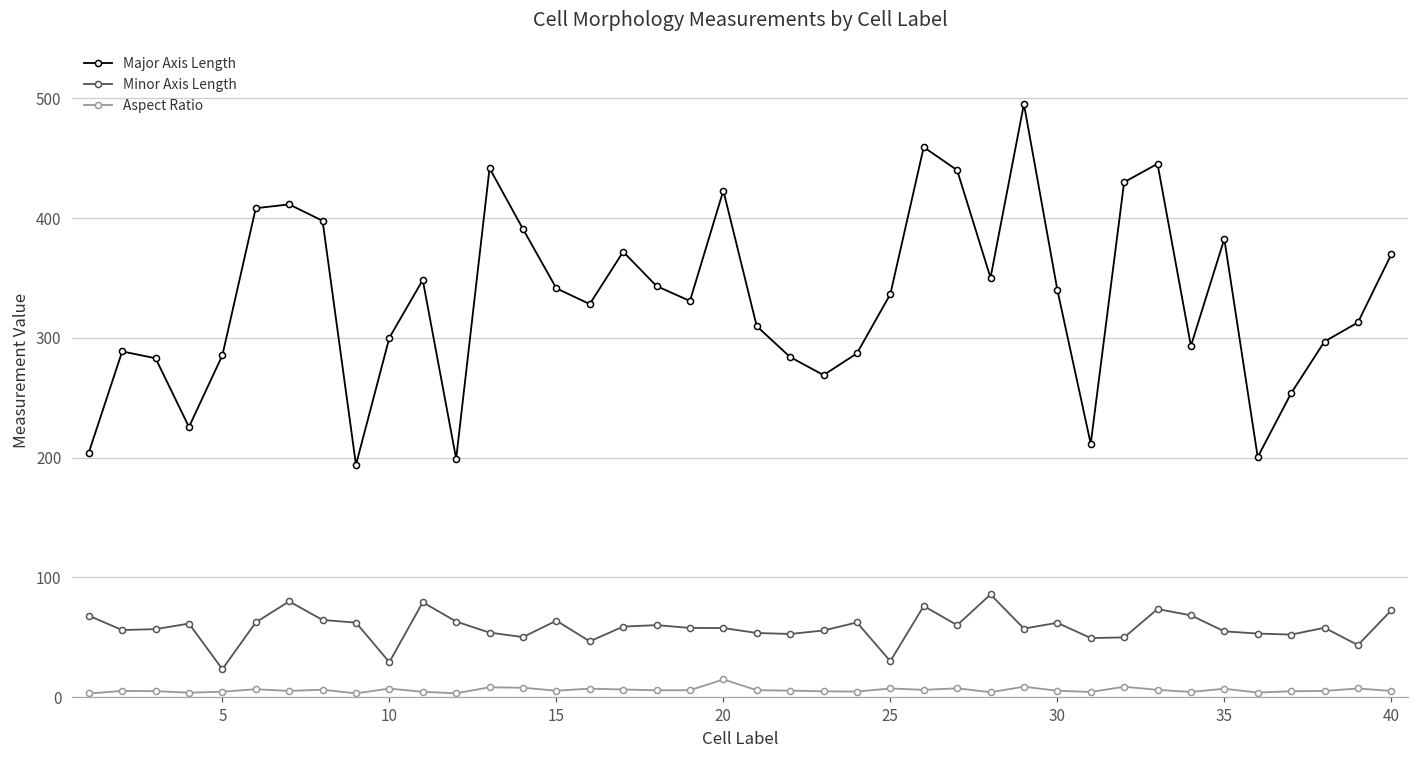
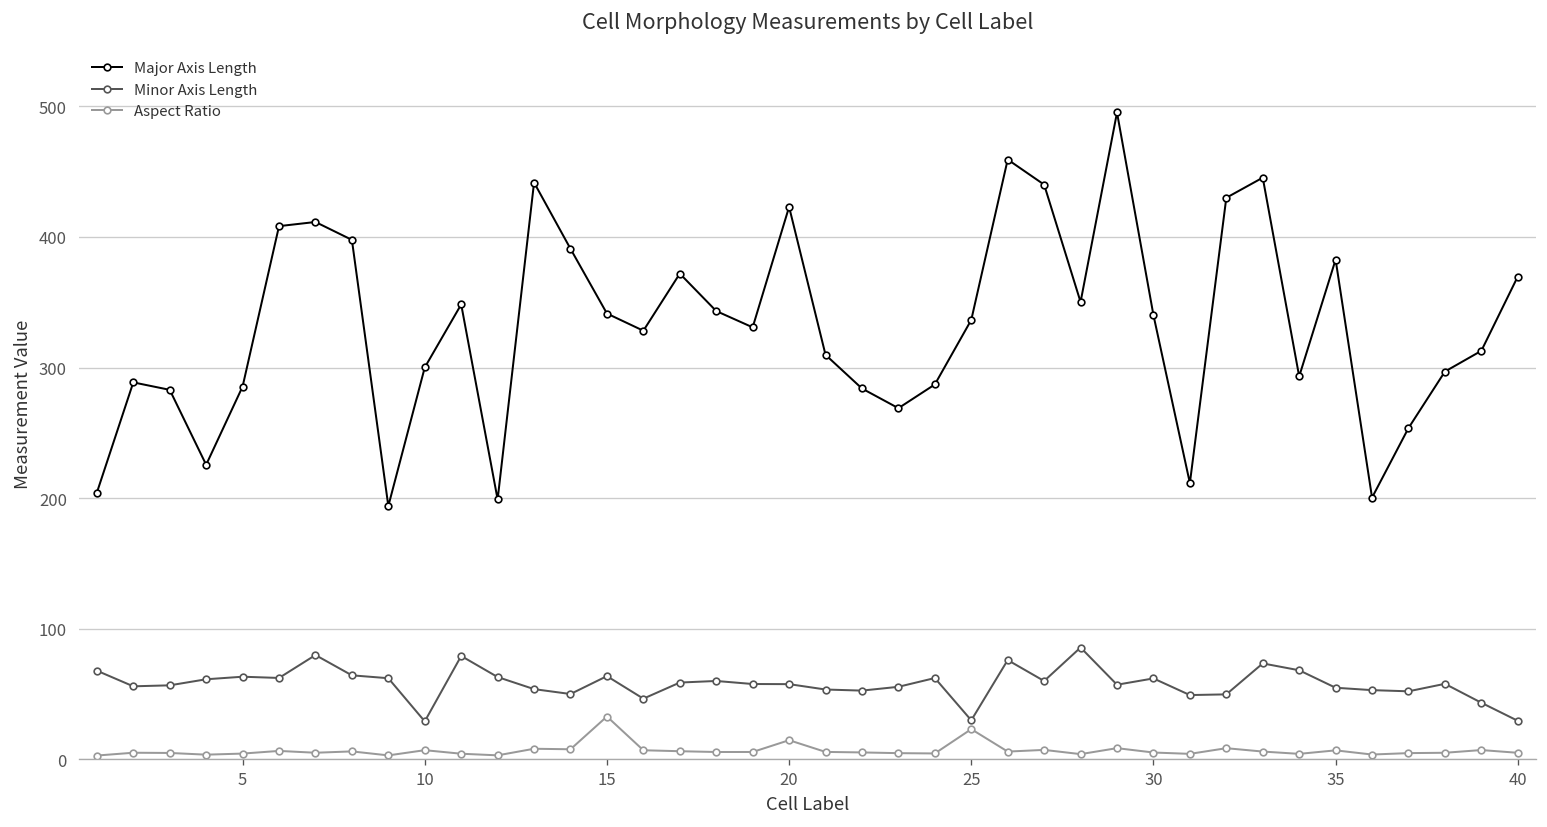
  {
    "Major Axis Length": {
      "5": 285,
      "10": 300,
      "15": 341,
      "20": 423,
      "25": 336,
      "30": 340,
      "35": 383,
      "40": 370
    },
    "Minor Axis Length": {
-     "5": 23,
+     "5": 63,
      "10": 29,
      "15": 64,
      "20": 58,
      "25": 30,
      "30": 62,
      "35": 55,
-     "40": 72
+     "40": 30
    },
    "Aspect Ratio": {
      "5": 5,
      "10": 7,
-     "15": 5,
+     "15": 33,
      "20": 15,
-     "25": 7,
+     "25": 23,
      "30": 5,
      "35": 7,
      "40": 5
    }
  }
